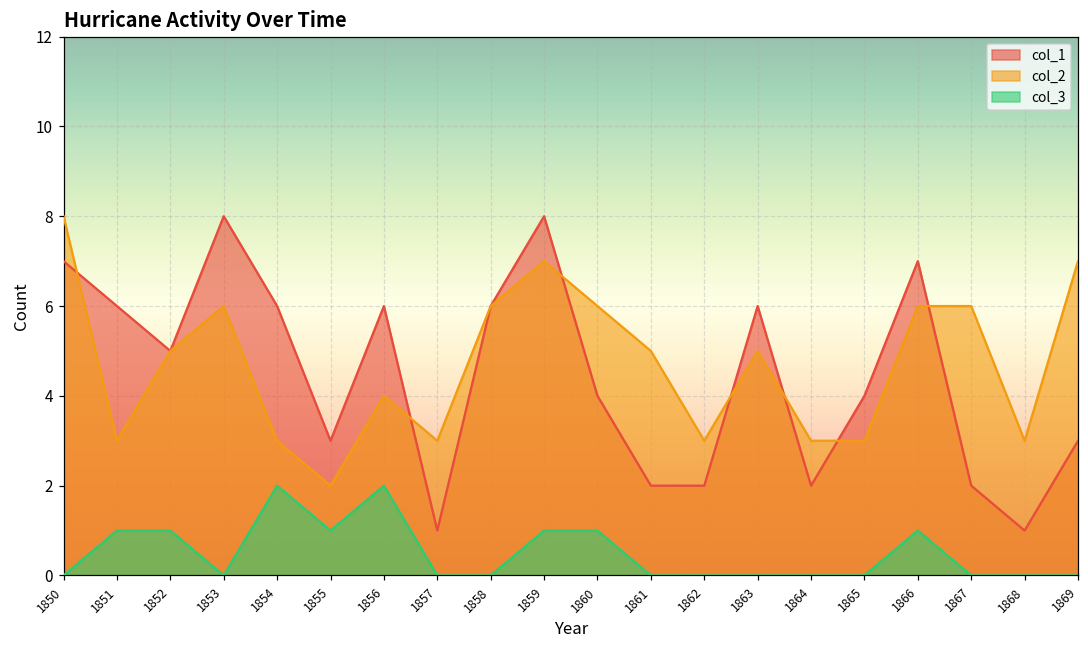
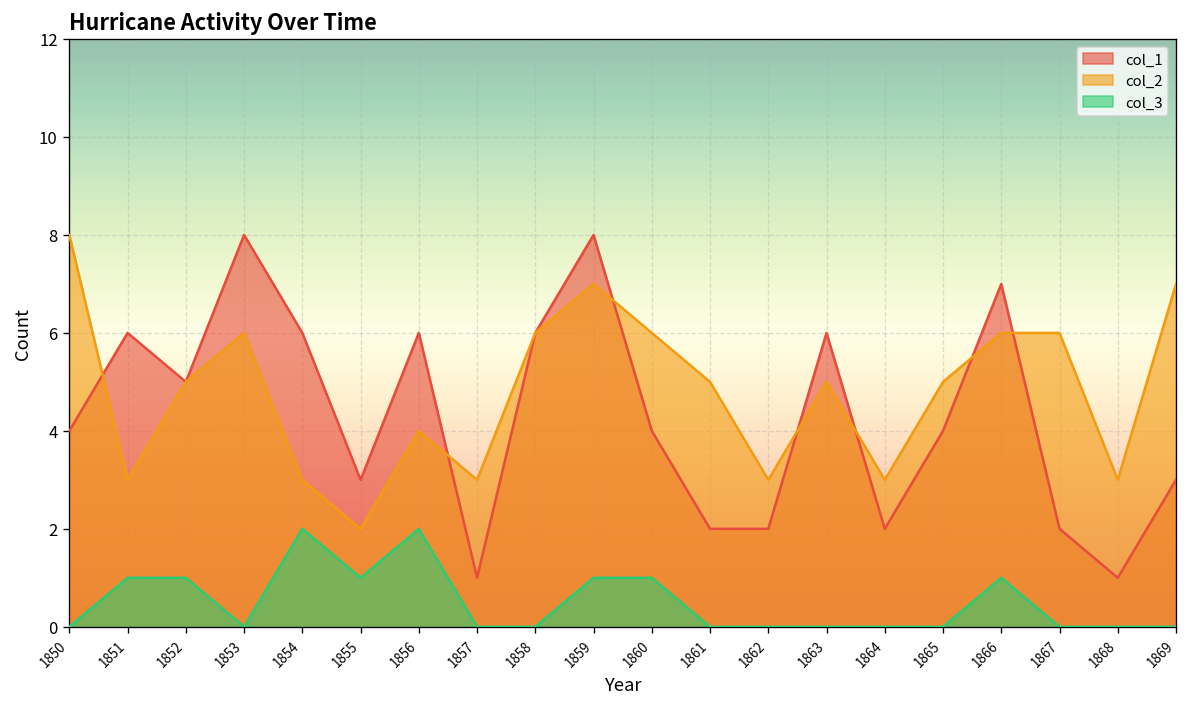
  {
    "col_1": {
-     "1850": 7,
+     "1850": 4,
      "1851": 6,
      "1853": 8,
      "1854": 6,
      "1855": 3,
      "1856": 6,
      "1857": 1,
      "1859": 8,
      "1860": 4,
      "1861": 2,
      "1862": 2,
      "1863": 6,
      "1864": 2,
      "1865": 4,
      "1866": 7,
      "1867": 2,
      "1868": 1,
      "1869": 3
    },
    "col_2": {
      "1850": 8,
      "1851": 3,
      "1853": 6,
      "1854": 3,
      "1855": 2,
      "1856": 4,
      "1857": 3,
      "1859": 7,
      "1860": 6,
      "1861": 5,
      "1862": 3,
      "1863": 5,
      "1864": 3,
-     "1865": 3,
+     "1865": 5,
      "1866": 6,
      "1867": 6,
      "1868": 3,
      "1869": 7
    },
    "col_3": {
      "1850": 0,
      "1851": 1,
      "1852": 1,
      "1853": 0,
      "1854": 2,
      "1855": 1,
      "1856": 2,
      "1857": 0,
      "1858": 0,
      "1859": 1,
      "1860": 1,
      "1861": 0,
      "1862": 0,
      "1863": 0,
      "1864": 0,
      "1865": 0,
      "1866": 1,
      "1867": 0,
      "1868": 0,
      "1869": 0
    }
  }
